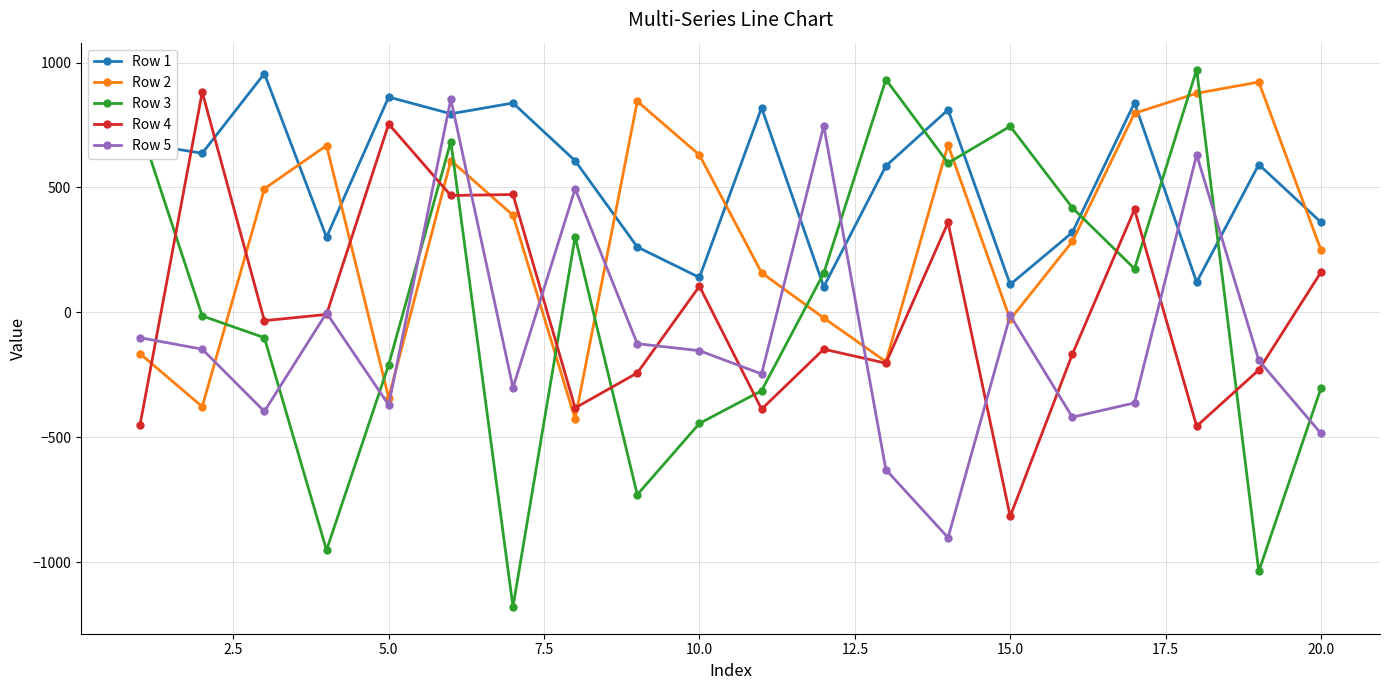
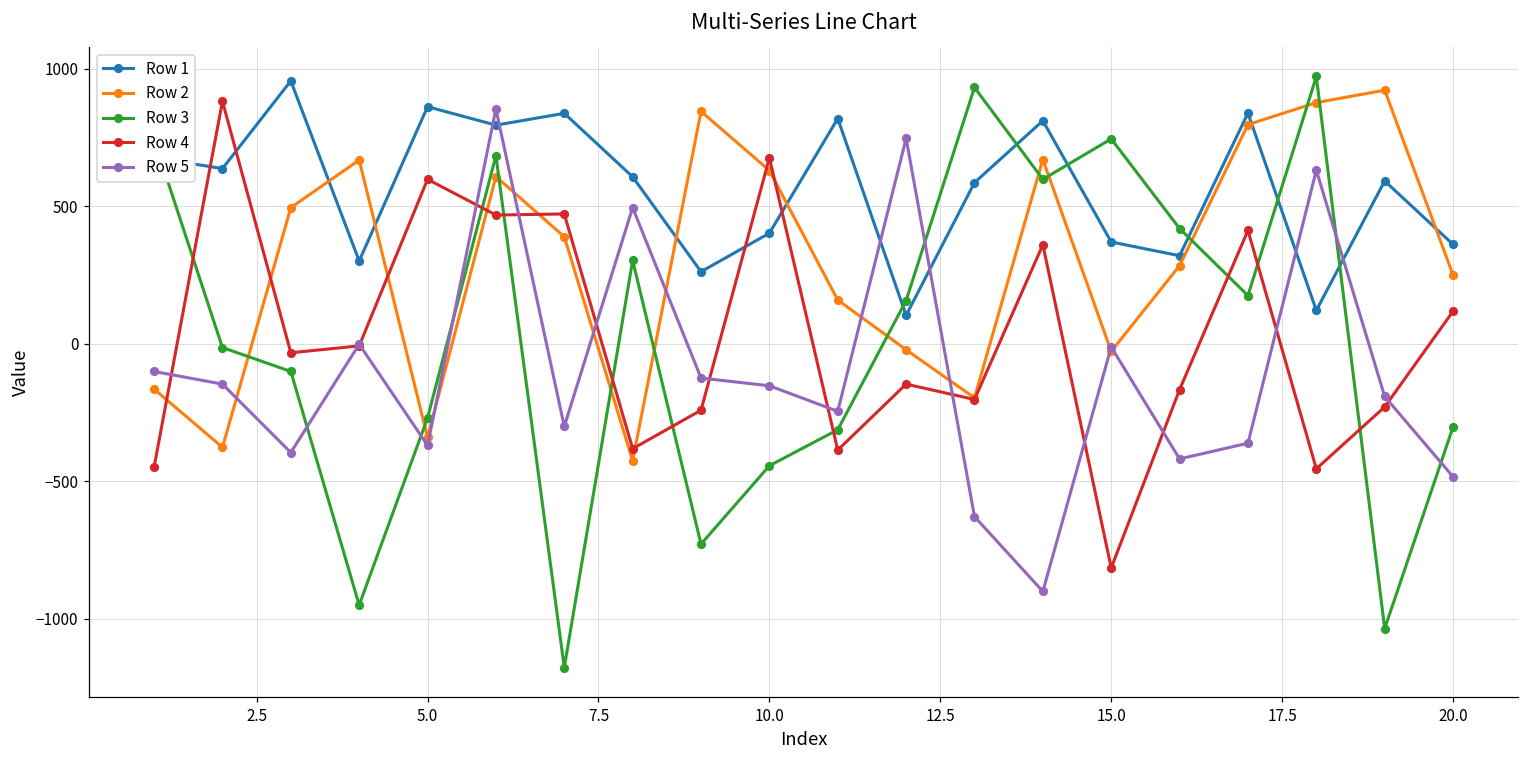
  {
    "Row 1": {
      "5.0": 860,
-     "10.0": 140,
-     "15.0": 110,
+     "10.0": 400,
+     "15.0": 370,
      "20.0": 360
    },
    "Row 2": {
      "5.0": -340,
      "10.0": 630,
      "15.0": -30,
      "20.0": 250
    },
    "Row 3": {
-     "5.0": -210,
+     "5.0": -270,
      "10.0": -440,
      "15.0": 750,
      "20.0": -300
    },
    "Row 4": {
-     "5.0": 750,
-     "10.0": 110,
+     "5.0": 600,
+     "10.0": 680,
      "15.0": -820,
-     "20.0": 160
+     "20.0": 120
    },
    "Row 5": {
      "5.0": -370,
      "10.0": -150,
      "15.0": -10,
      "20.0": -480
    }
  }
